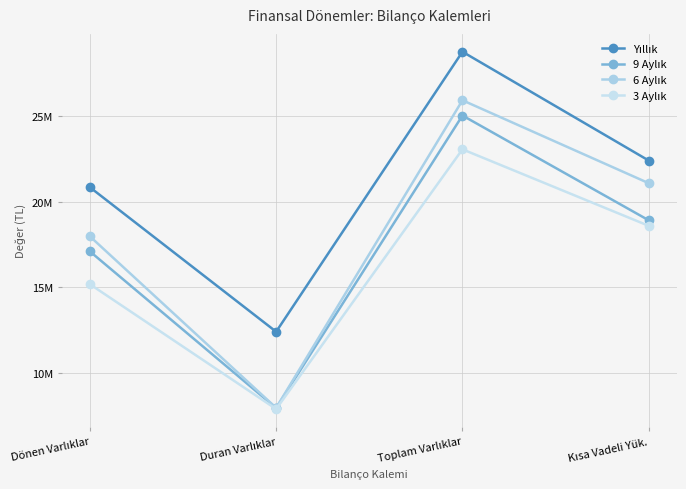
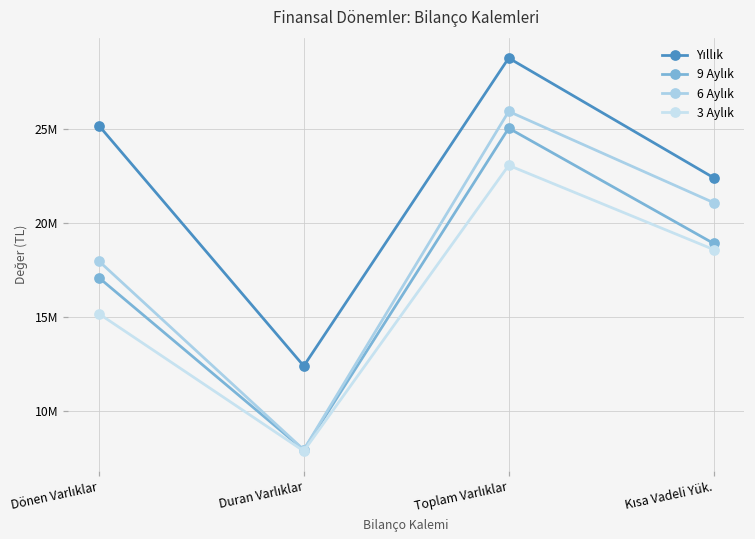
  {
    "Yıllık": {
-     "Dönen Varlıklar": 20800000,
+     "Dönen Varlıklar": 25200000,
      "Duran Varlıklar": 12400000,
      "Toplam Varlıklar": 28800000,
      "Kısa Vadeli Yük.": 22400000
    }
  }
